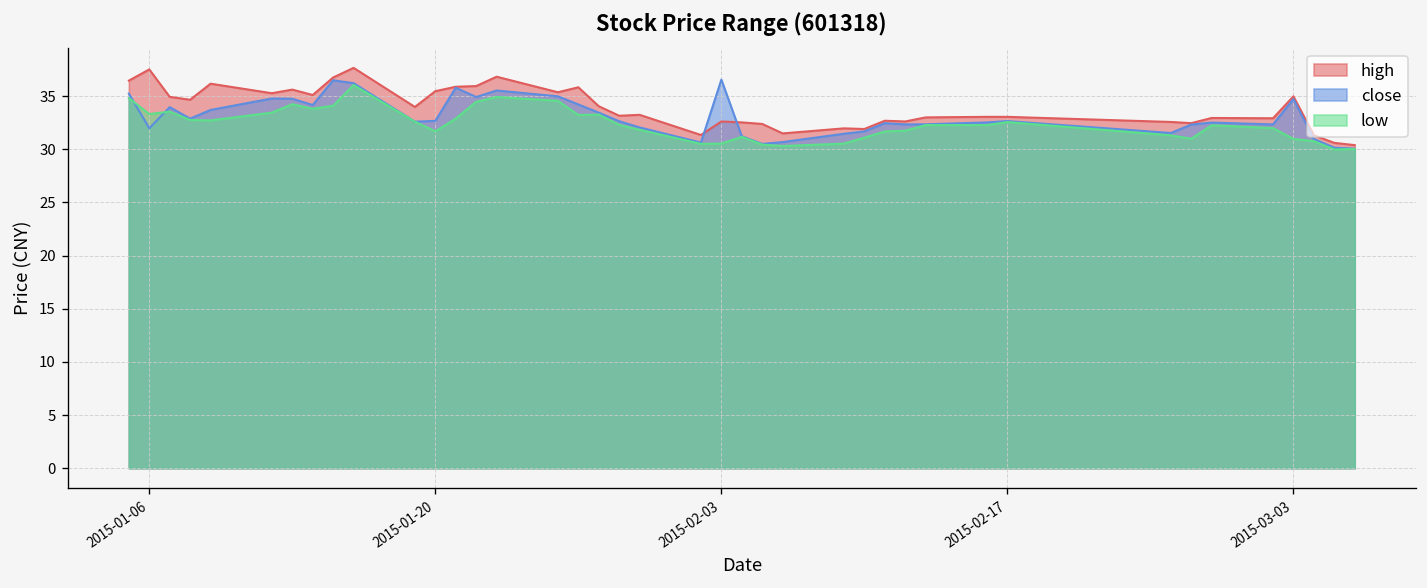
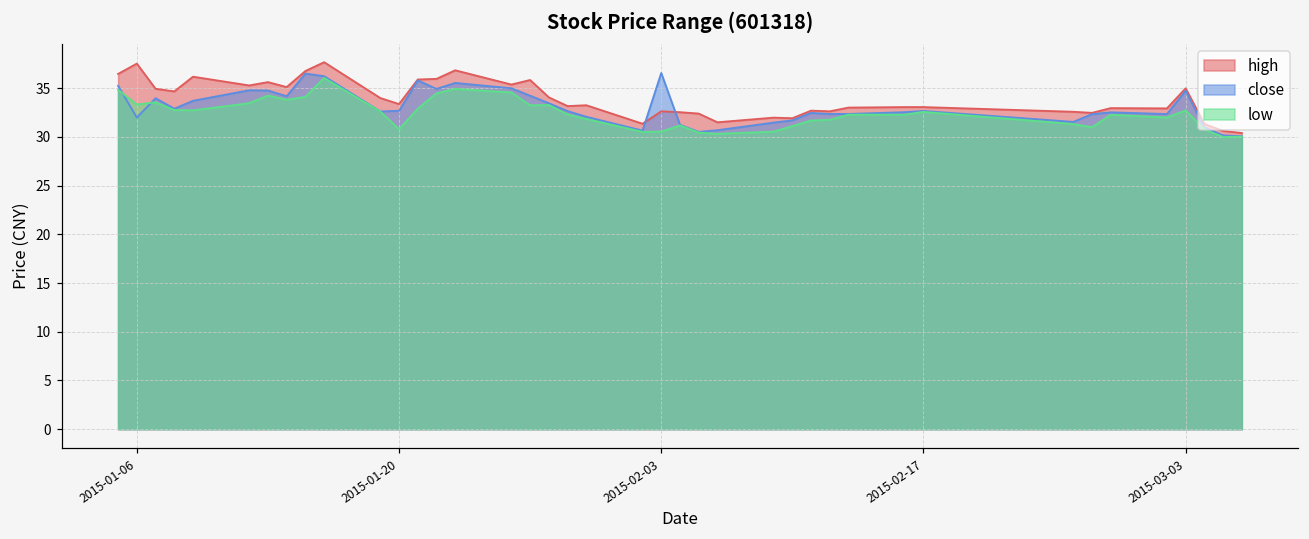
  {
    "high": {
      "2015-01-06": 38,
-     "2015-01-20": 35,
+     "2015-01-20": 33,
      "2015-02-03": 33,
      "2015-02-17": 33
    },
    "close": {
      "2015-01-06": 32,
      "2015-01-20": 33,
      "2015-02-03": 37
    },
    "low": {
      "2015-01-06": 33,
-     "2015-01-20": 32,
+     "2015-01-20": 31,
      "2015-02-03": 31,
-     "2015-03-03": 31
+     "2015-03-03": 33
    }
  }
